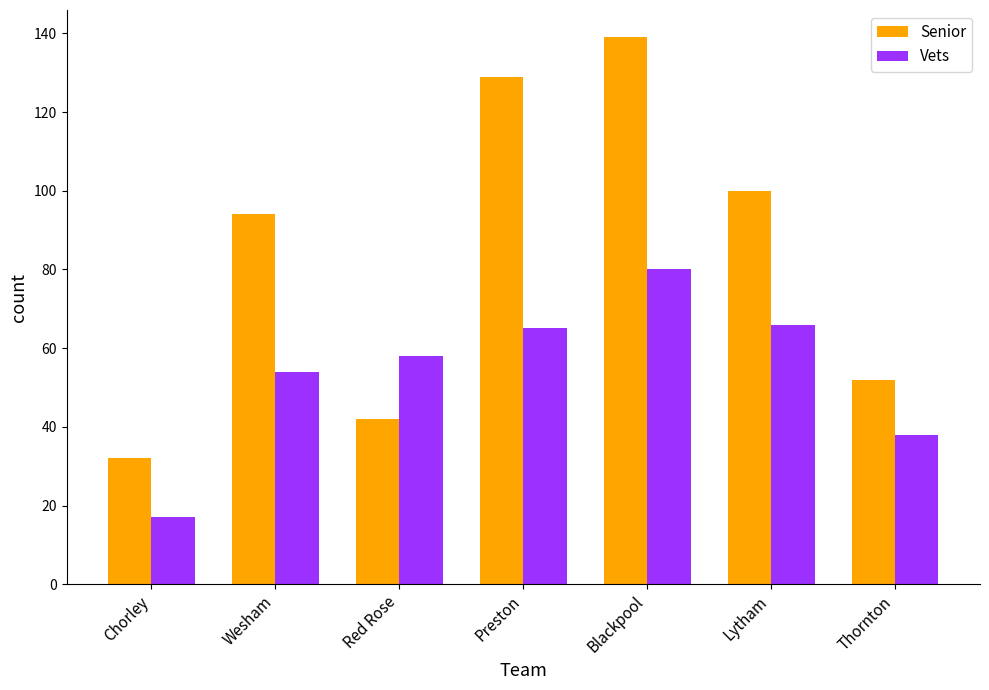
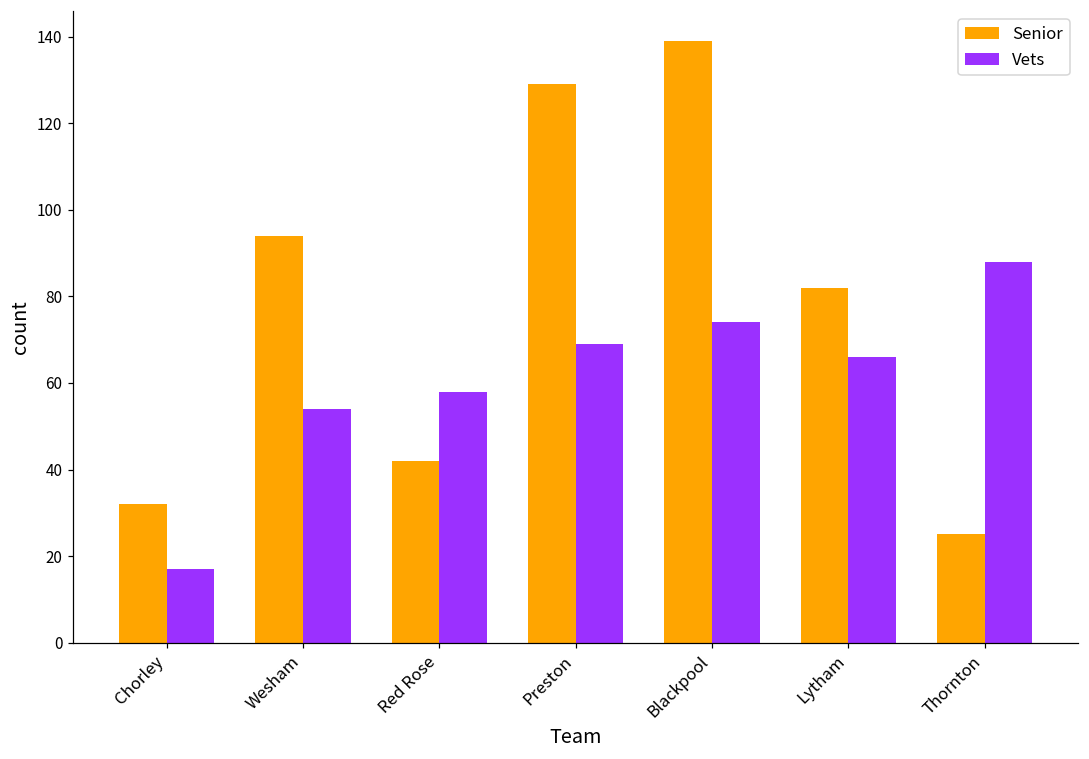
  {
    "Senior": {
      "Chorley": 32,
      "Wesham": 94,
      "Red Rose": 42,
      "Preston": 129,
      "Blackpool": 139,
-     "Lytham": 100,
-     "Thornton": 52
+     "Lytham": 82,
+     "Thornton": 25
    },
    "Vets": {
      "Chorley": 17,
      "Wesham": 54,
      "Red Rose": 58,
-     "Preston": 65,
-     "Blackpool": 80,
+     "Preston": 69,
+     "Blackpool": 74,
      "Lytham": 66,
-     "Thornton": 38
+     "Thornton": 88
    }
  }
